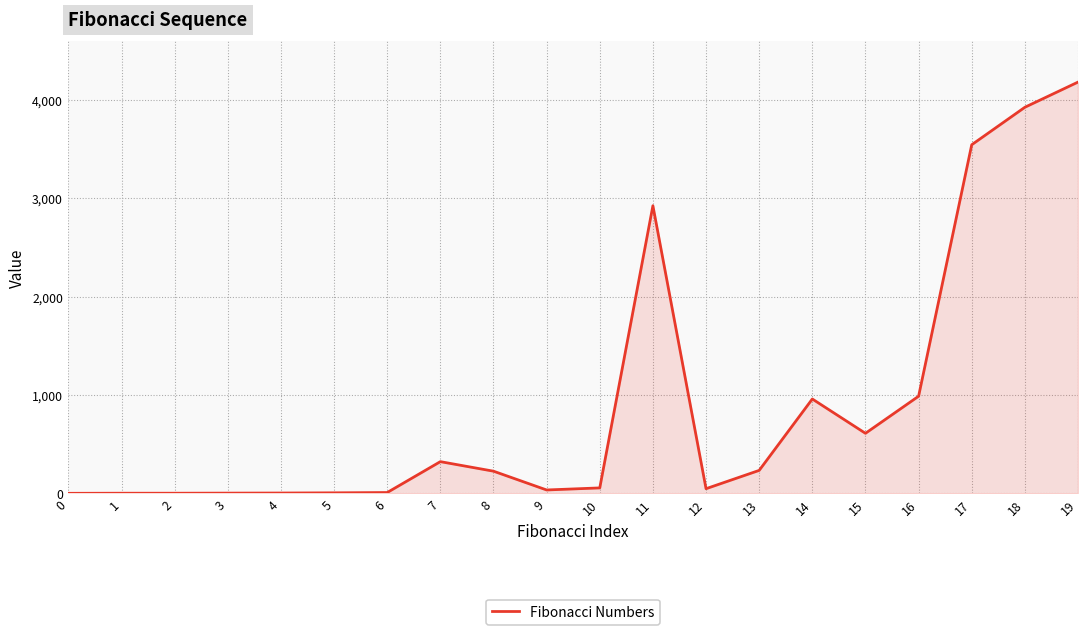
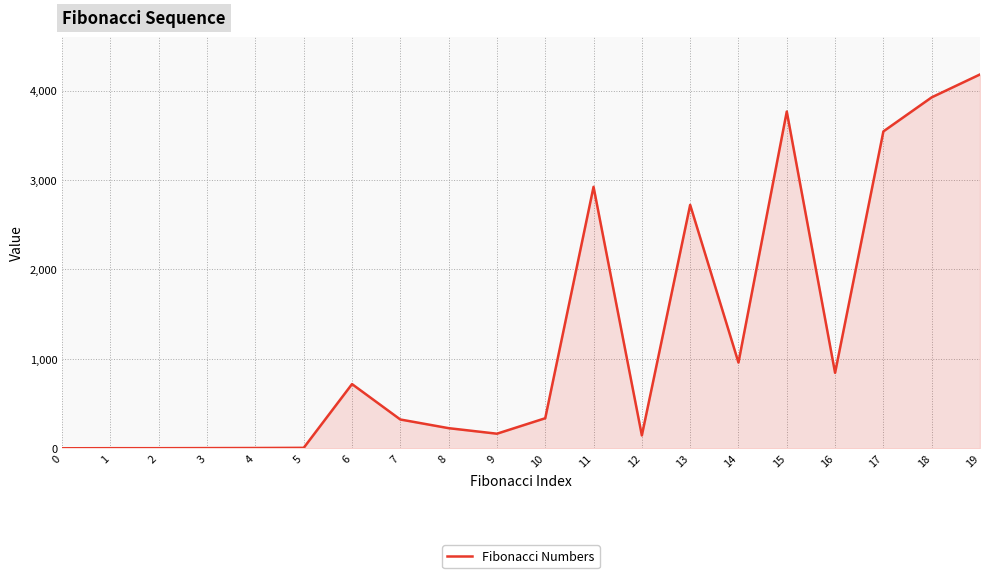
  {
    "0": "0",
    "1": "0",
    "2": "0",
    "3": "0",
    "4": "0",
    "5": "0",
-   "6": "0",
+   "6": "700",
    "7": "300",
    "8": "200",
-   "9": "0",
-   "10": "100",
+   "9": "200",
+   "10": "300",
    "11": "2,900",
-   "12": "0",
-   "13": "200",
+   "12": "100",
+   "13": "2,700",
    "14": "1,000",
-   "15": "600",
-   "16": "1,000",
+   "15": "3,800",
+   "16": "800",
    "17": "3,500",
    "18": "3,900",
    "19": "4,200"
  }
